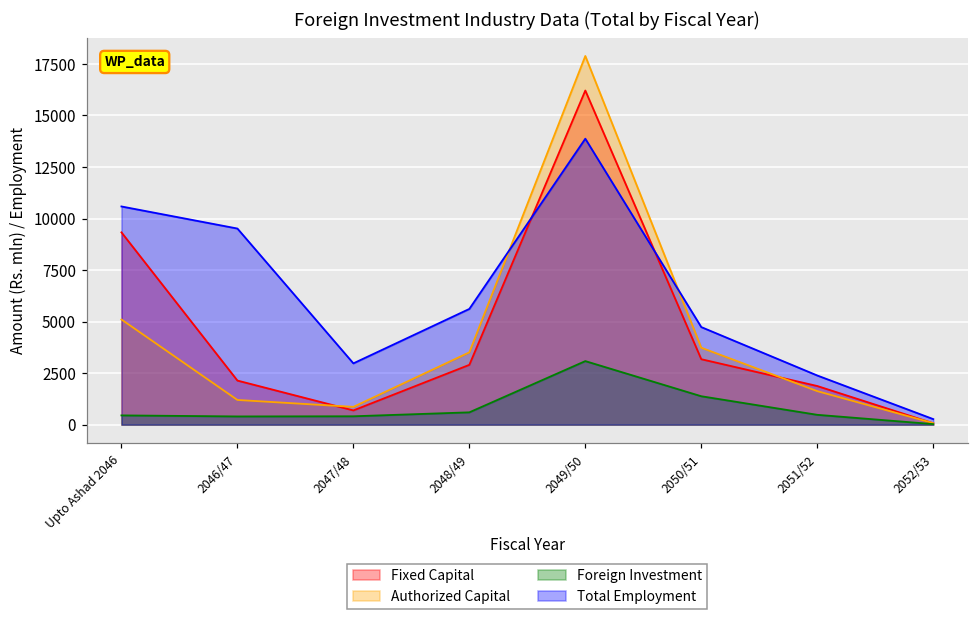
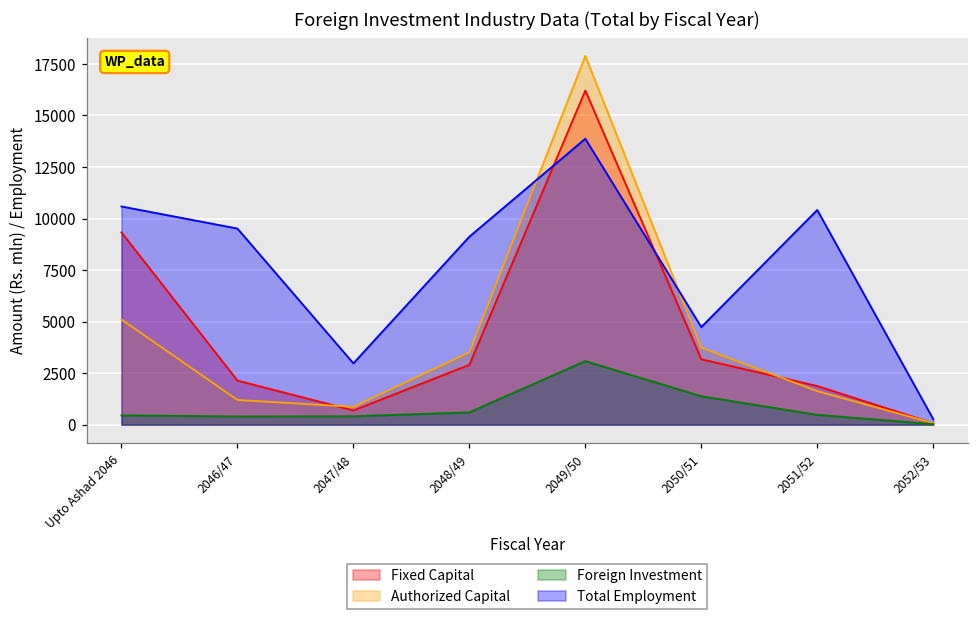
  {
    "Fixed Capital": {
      "Upto Ashad 2046": 9300,
      "2046/47": 2100,
      "2047/48": 700,
      "2048/49": 2900,
      "2049/50": 16200,
      "2050/51": 3200,
      "2051/52": 1900
    },
    "Authorized Capital": {
      "Upto Ashad 2046": 5100,
      "2046/47": 1200,
      "2047/48": 900,
      "2048/49": 3500,
      "2049/50": 17900,
      "2050/51": 3700,
      "2051/52": 1600
    },
    "Foreign Investment": {
      "Upto Ashad 2046": 400,
      "2046/47": 400,
      "2047/48": 400,
      "2048/49": 600,
      "2049/50": 3100,
      "2050/51": 1400,
      "2051/52": 500
    },
    "Total Employment": {
      "Upto Ashad 2046": 10600,
      "2046/47": 9500,
      "2047/48": 3000,
-     "2048/49": 5600,
+     "2048/49": 9100,
      "2049/50": 13900,
      "2050/51": 4700,
-     "2051/52": 2400,
+     "2051/52": 10400,
      "2052/53": 300
    }
  }
